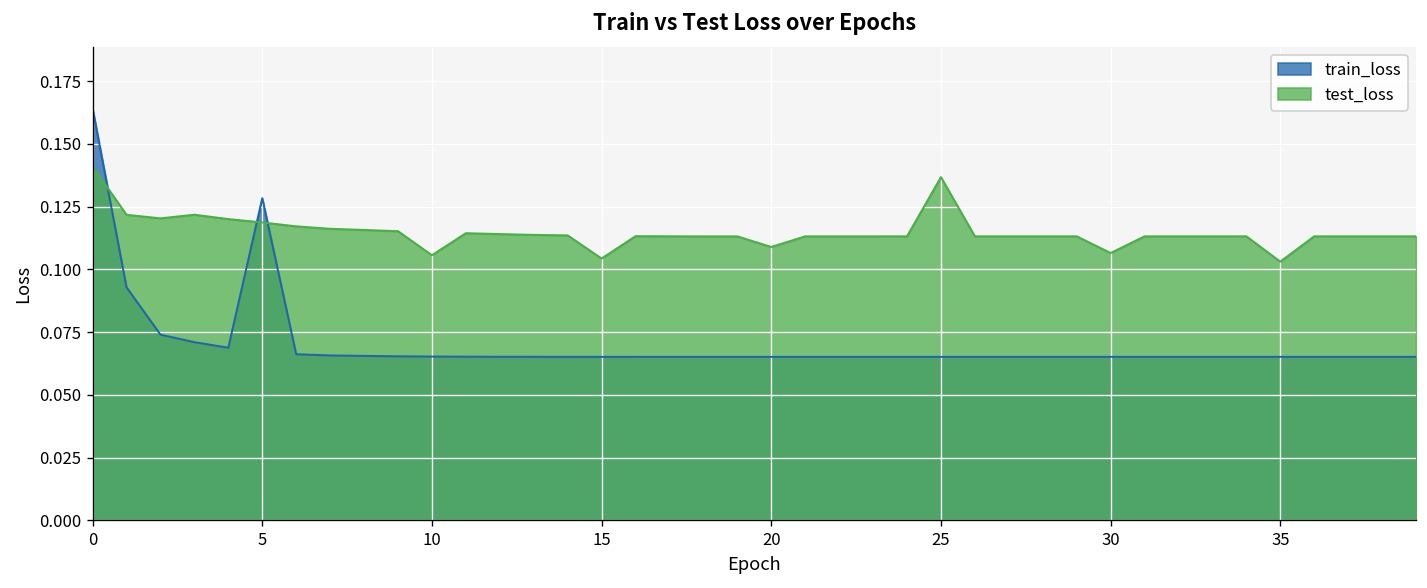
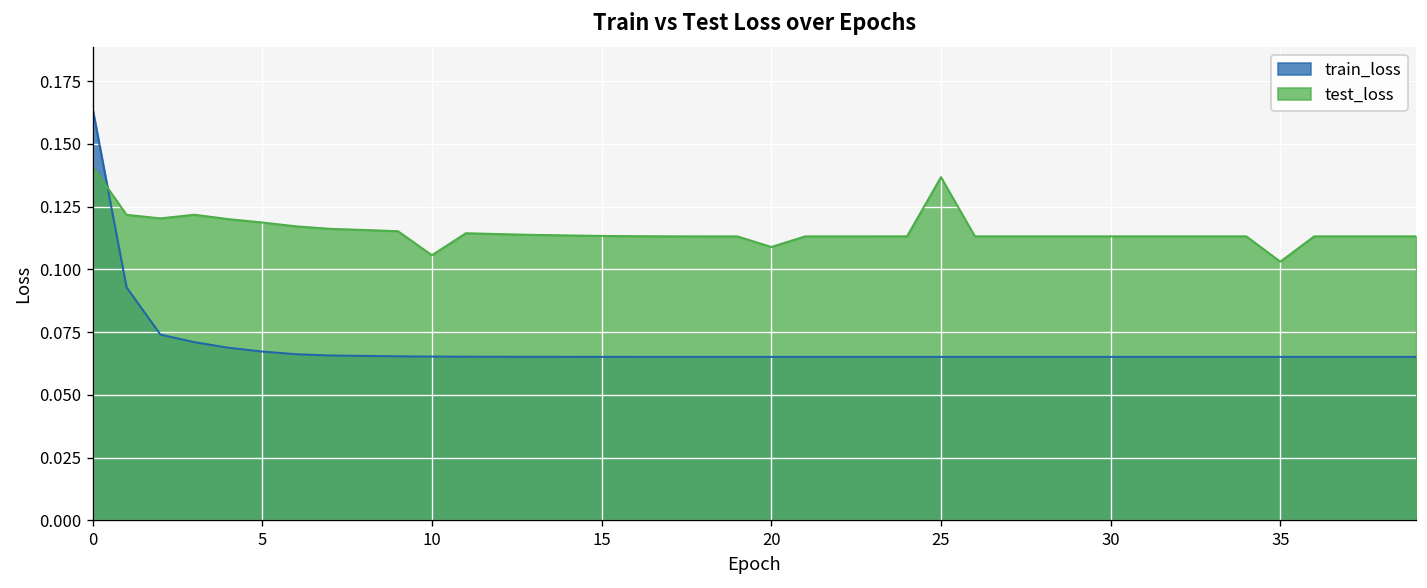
  {
    "train_loss": {
      "0": 0.164,
-     "5": 0.128,
+     "5": 0.067,
      "10": 0.065,
      "15": 0.065,
      "20": 0.065,
      "25": 0.065,
      "30": 0.065,
      "35": 0.065
    },
    "test_loss": {
      "0": 0.141,
      "5": 0.119,
      "10": 0.106,
-     "15": 0.104,
+     "15": 0.113,
      "20": 0.109,
      "25": 0.137,
-     "30": 0.107,
+     "30": 0.113,
      "35": 0.103
    }
  }
